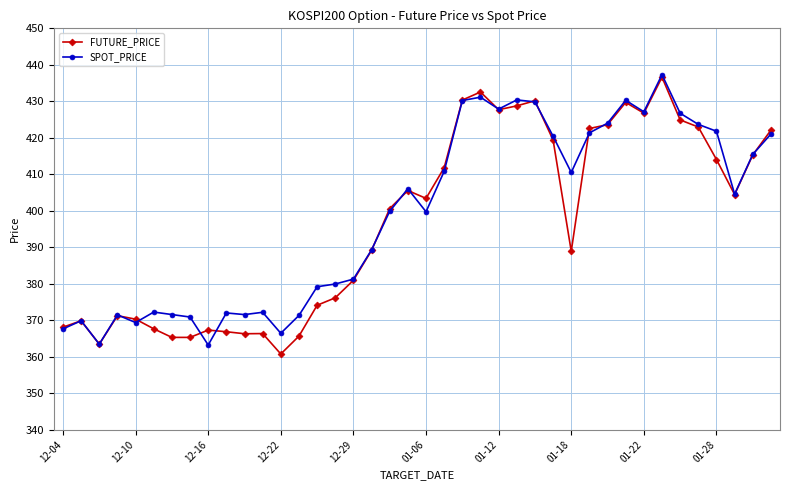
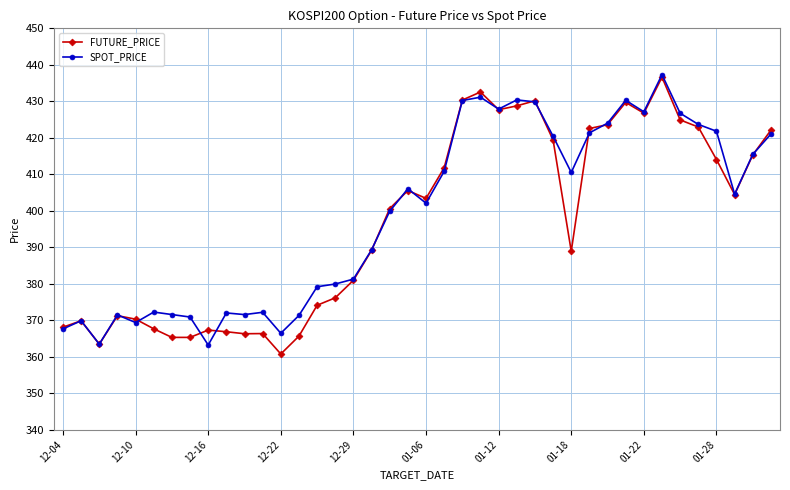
  {
    "FUTURE_PRICE": {
      "12-10": 370,
      "12-16": 367,
      "12-22": 361,
      "01-06": 403,
      "01-18": 389,
      "01-28": 414
    },
    "SPOT_PRICE": {
      "12-10": 369,
      "12-16": 363,
      "12-22": 366,
-     "01-06": 400,
+     "01-06": 402,
      "01-18": 411,
      "01-28": 422
    }
  }
